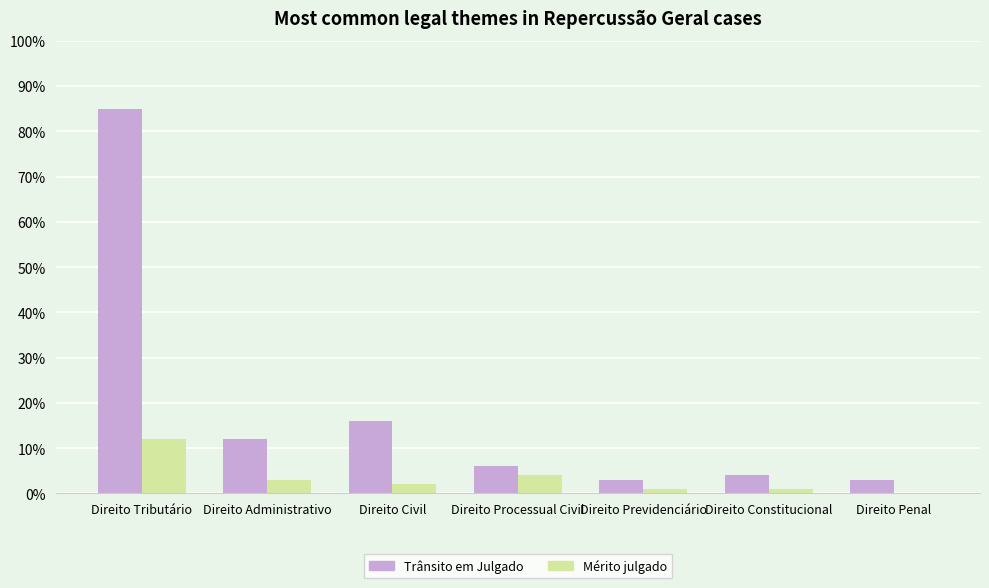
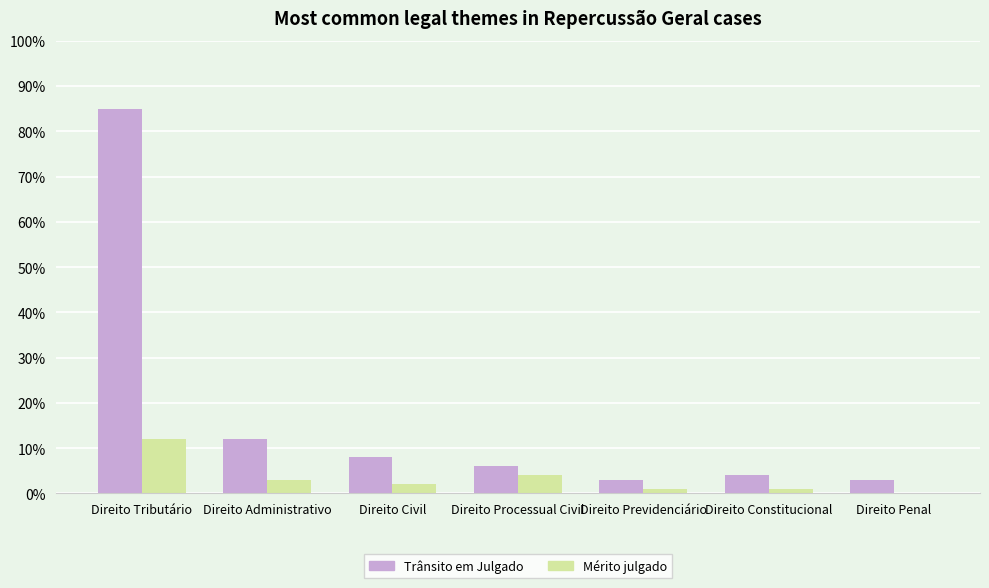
  {
    "Trânsito em Julgado": {
      "Direito Tributário": "85%",
      "Direito Administrativo": "12%",
-     "Direito Civil": "16%",
+     "Direito Civil": "8%",
      "Direito Processual Civil": "6%",
      "Direito Previdenciário": "3%",
      "Direito Constitucional": "4%",
      "Direito Penal": "3%"
    },
    "Mérito julgado": {
      "Direito Tributário": "12%",
      "Direito Administrativo": "3%",
      "Direito Civil": "2%",
      "Direito Processual Civil": "4%",
      "Direito Previdenciário": "1%",
      "Direito Constitucional": "1%",
      "Direito Penal": "0%"
    }
  }
